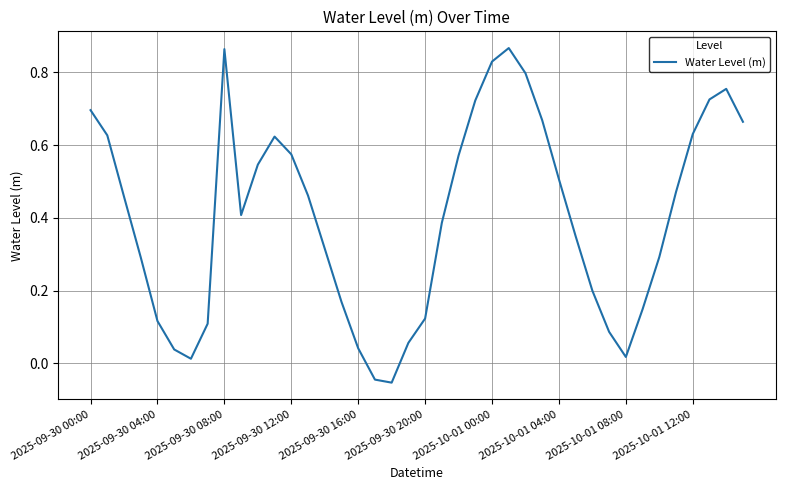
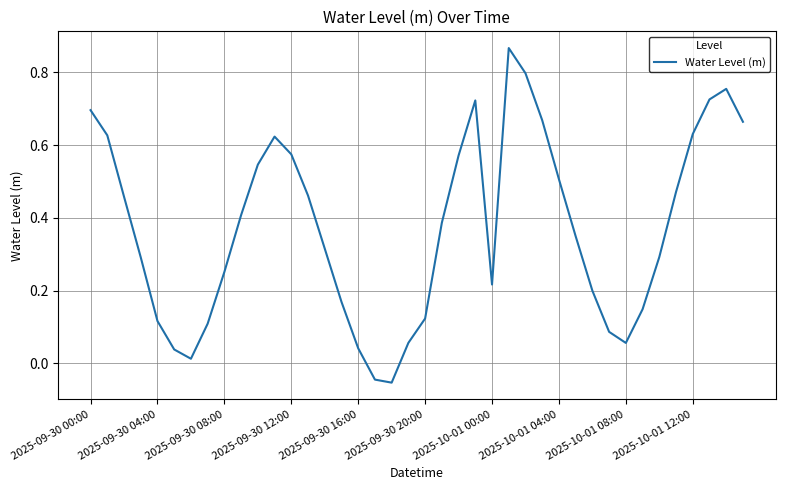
  {
    "2025-09-30 00:00": 0.70,
    "2025-09-30 04:00": 0.12,
-   "2025-09-30 08:00": 0.86,
+   "2025-09-30 08:00": 0.25,
    "2025-09-30 12:00": 0.57,
    "2025-09-30 16:00": 0.04,
    "2025-09-30 20:00": 0.12,
-   "2025-10-01 00:00": 0.83,
+   "2025-10-01 00:00": 0.22,
    "2025-10-01 04:00": 0.51,
-   "2025-10-01 08:00": 0.02,
+   "2025-10-01 08:00": 0.06,
    "2025-10-01 12:00": 0.63
  }
